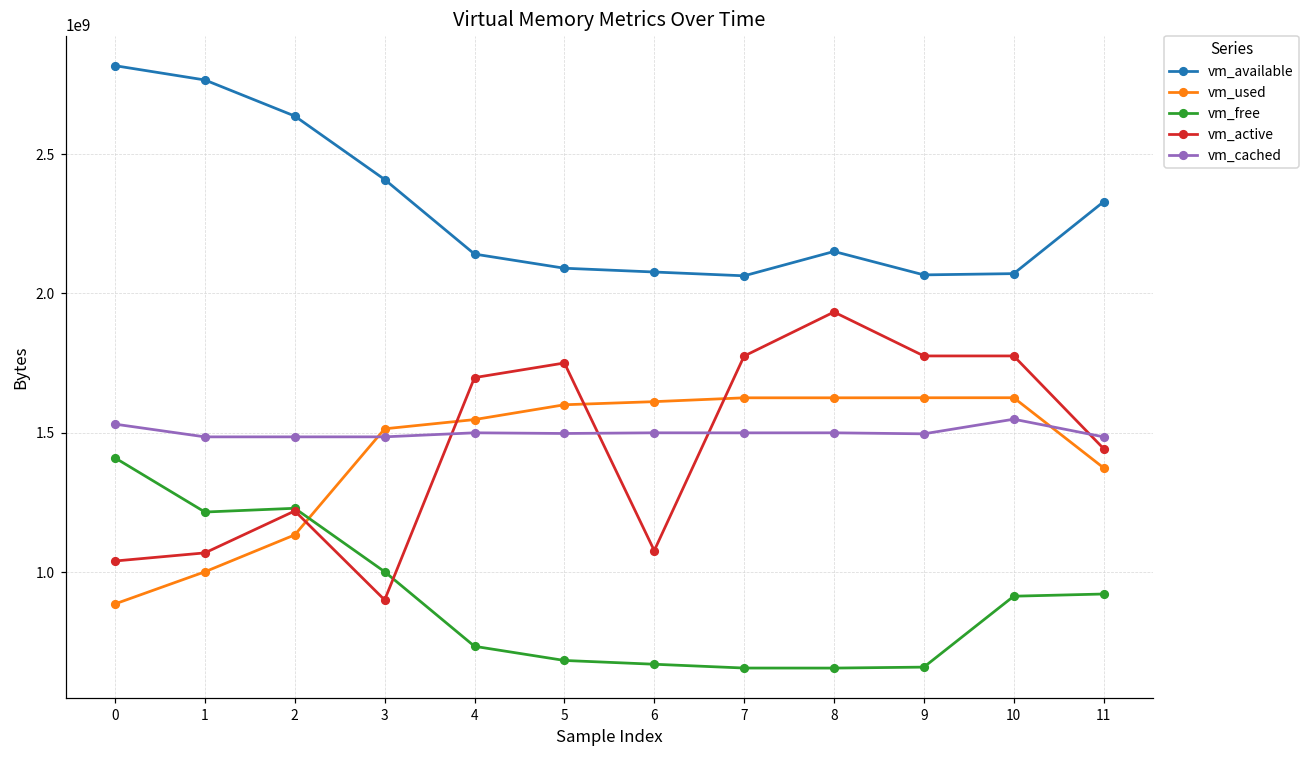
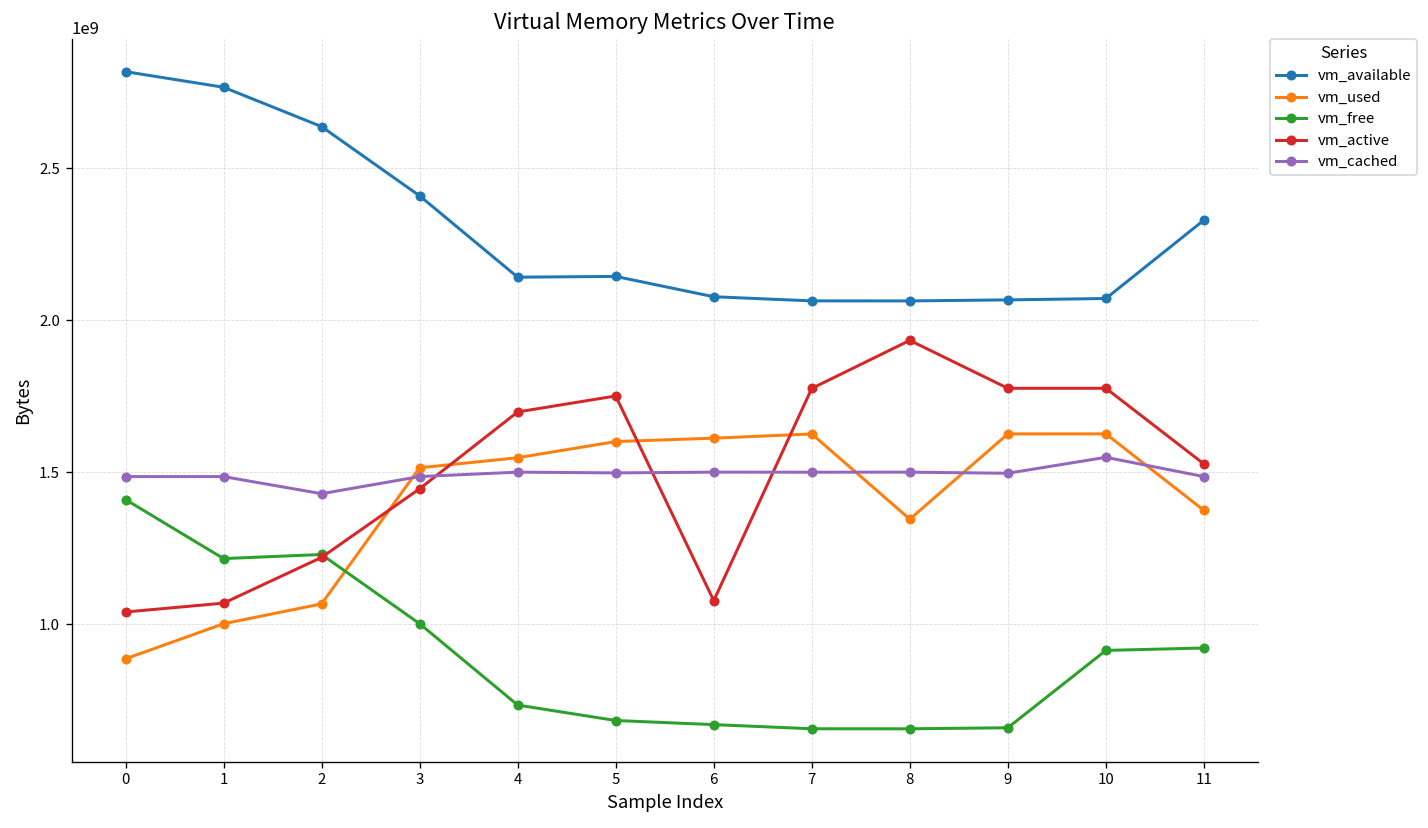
  {
    "vm_available": {
      "0": 2820000000,
      "1": 2770000000,
      "2": 2640000000,
      "3": 2410000000,
      "4": 2140000000,
-     "5": 2090000000,
+     "5": 2140000000,
      "6": 2080000000,
      "7": 2060000000,
-     "8": 2150000000,
+     "8": 2060000000,
      "9": 2070000000,
      "10": 2070000000,
      "11": 2330000000
    },
    "vm_used": {
      "0": 890000000,
      "1": 1000000000,
-     "2": 1130000000,
+     "2": 1070000000,
      "3": 1510000000,
      "4": 1550000000,
      "5": 1600000000,
      "6": 1610000000,
      "7": 1630000000,
-     "8": 1630000000,
+     "8": 1350000000,
      "9": 1630000000,
      "10": 1630000000,
      "11": 1370000000
    },
    "vm_free": {
      "0": 1410000000,
      "1": 1220000000,
      "3": 1000000000,
      "4": 730000000,
      "5": 680000000,
      "6": 670000000,
      "7": 660000000,
      "8": 660000000,
      "9": 660000000,
      "10": 910000000,
      "11": 920000000
    },
    "vm_active": {
      "0": 1040000000,
      "1": 1070000000,
-     "3": 900000000,
+     "3": 1450000000,
      "4": 1700000000,
      "5": 1750000000,
      "6": 1080000000,
      "7": 1780000000,
      "8": 1930000000,
      "9": 1780000000,
      "10": 1780000000,
-     "11": 1440000000
+     "11": 1530000000
    },
    "vm_cached": {
-     "0": 1530000000,
+     "0": 1490000000,
      "1": 1490000000,
-     "2": 1490000000,
+     "2": 1430000000,
      "3": 1490000000,
      "4": 1500000000,
      "5": 1500000000,
      "6": 1500000000,
      "7": 1500000000,
      "8": 1500000000,
      "9": 1500000000,
      "10": 1550000000,
      "11": 1490000000
    }
  }
